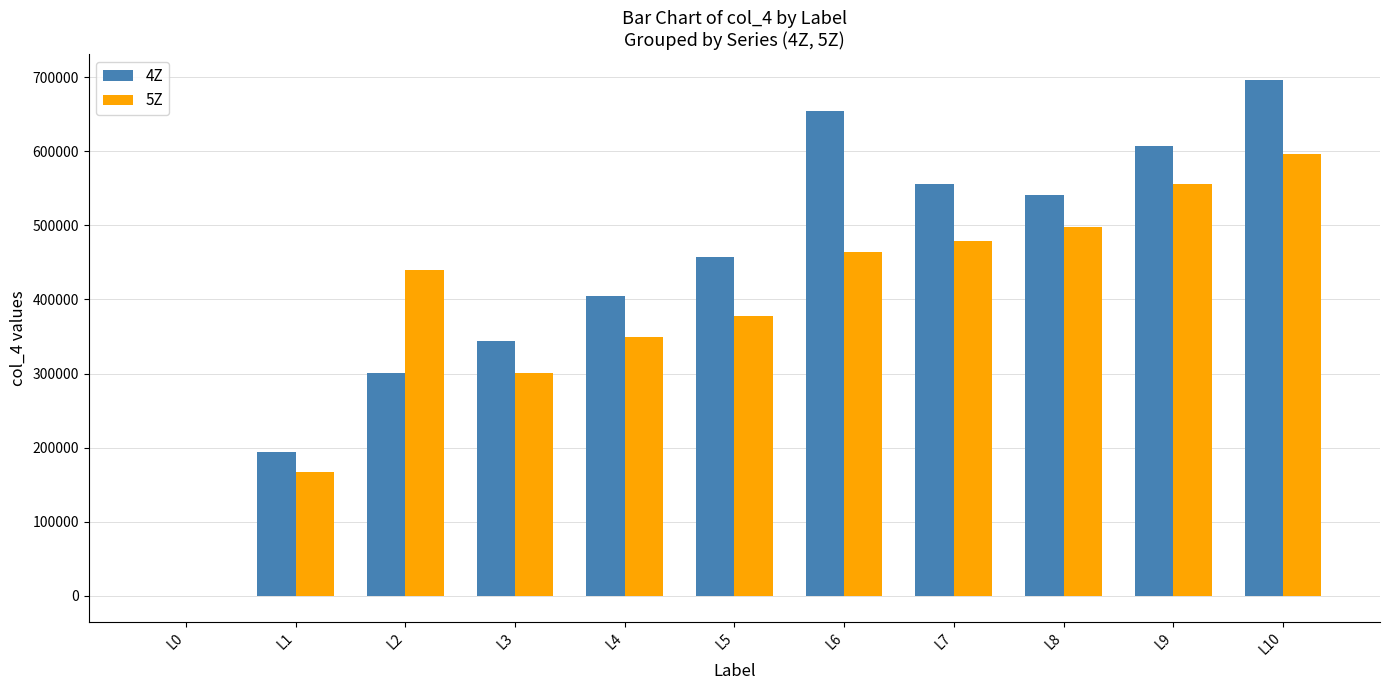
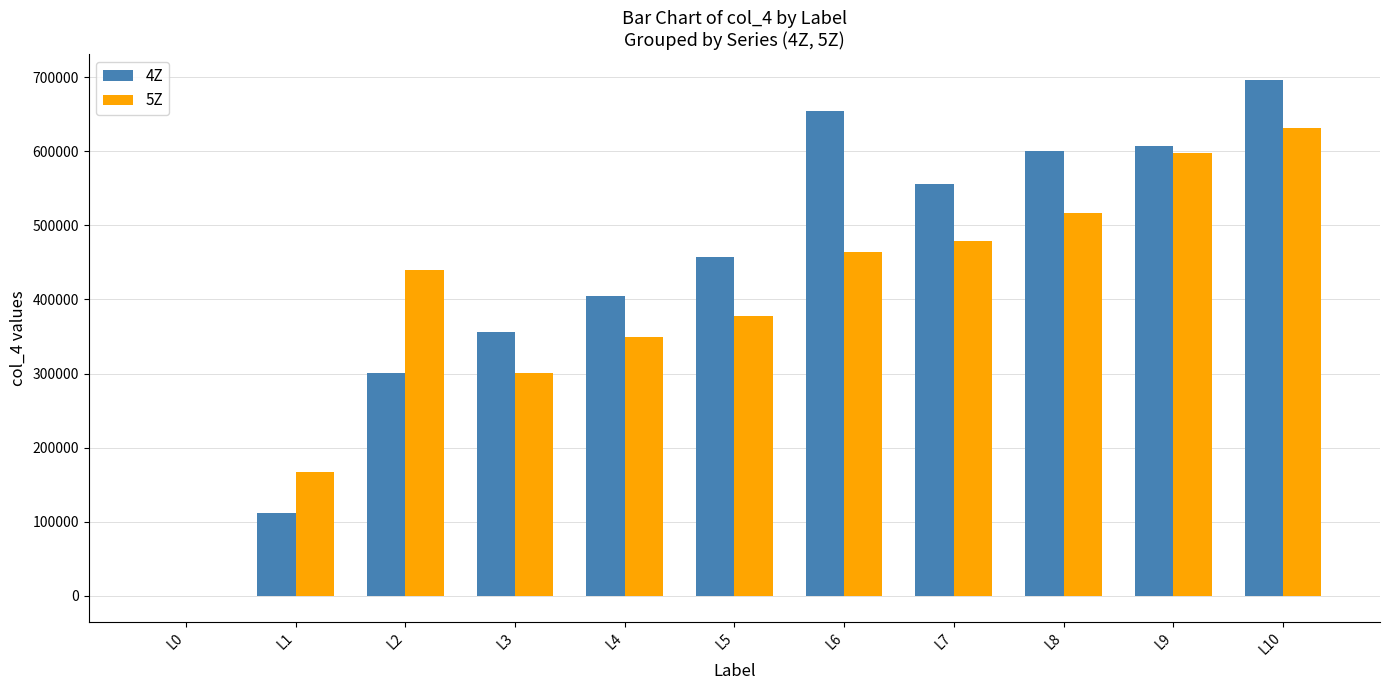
  {
    "4Z": {
-     "L1": 190000,
+     "L1": 110000,
      "L2": 300000,
-     "L3": 340000,
+     "L3": 360000,
      "L4": 400000,
      "L5": 460000,
      "L6": 650000,
      "L7": 560000,
-     "L8": 540000,
+     "L8": 600000,
      "L9": 610000,
      "L10": 700000
    },
    "5Z": {
      "L1": 170000,
      "L2": 440000,
      "L3": 300000,
      "L4": 350000,
      "L5": 380000,
      "L6": 460000,
      "L7": 480000,
-     "L8": 500000,
-     "L9": 560000,
-     "L10": 600000
+     "L8": 520000,
+     "L9": 600000,
+     "L10": 630000
    }
  }
